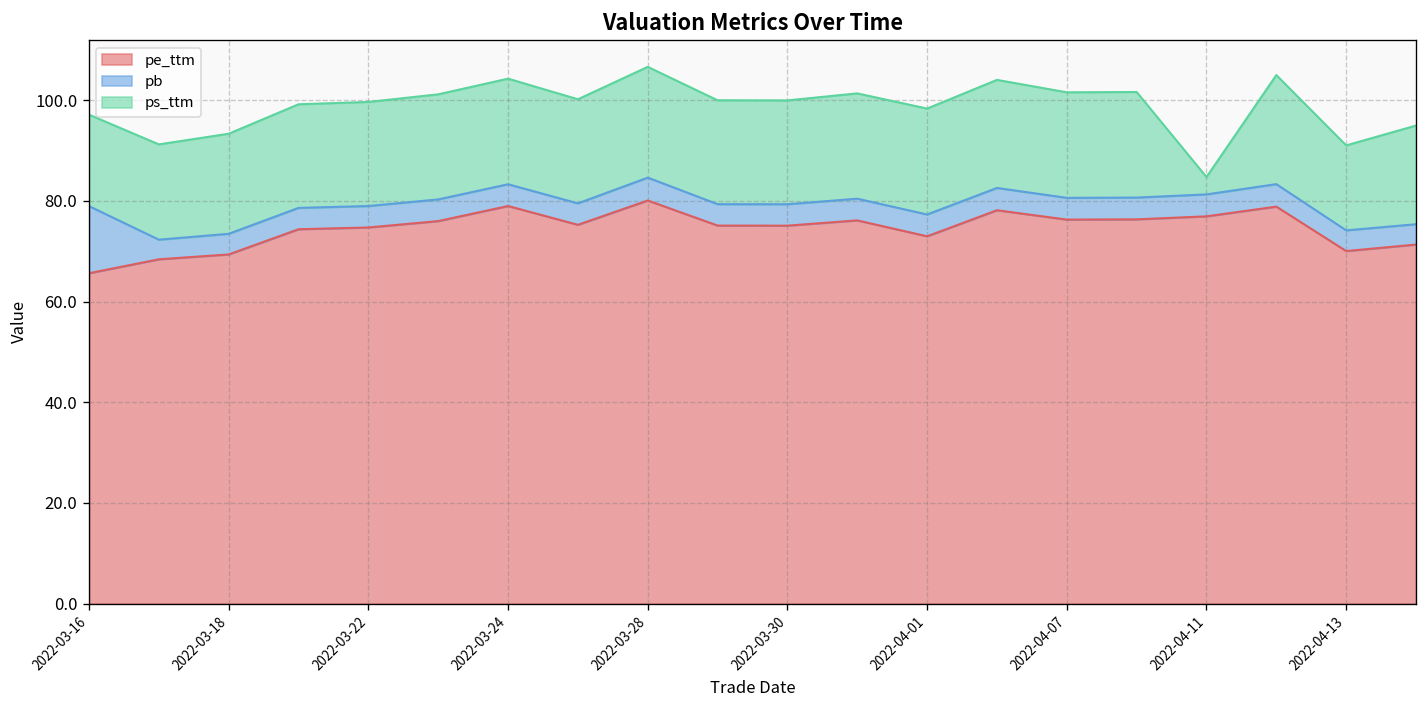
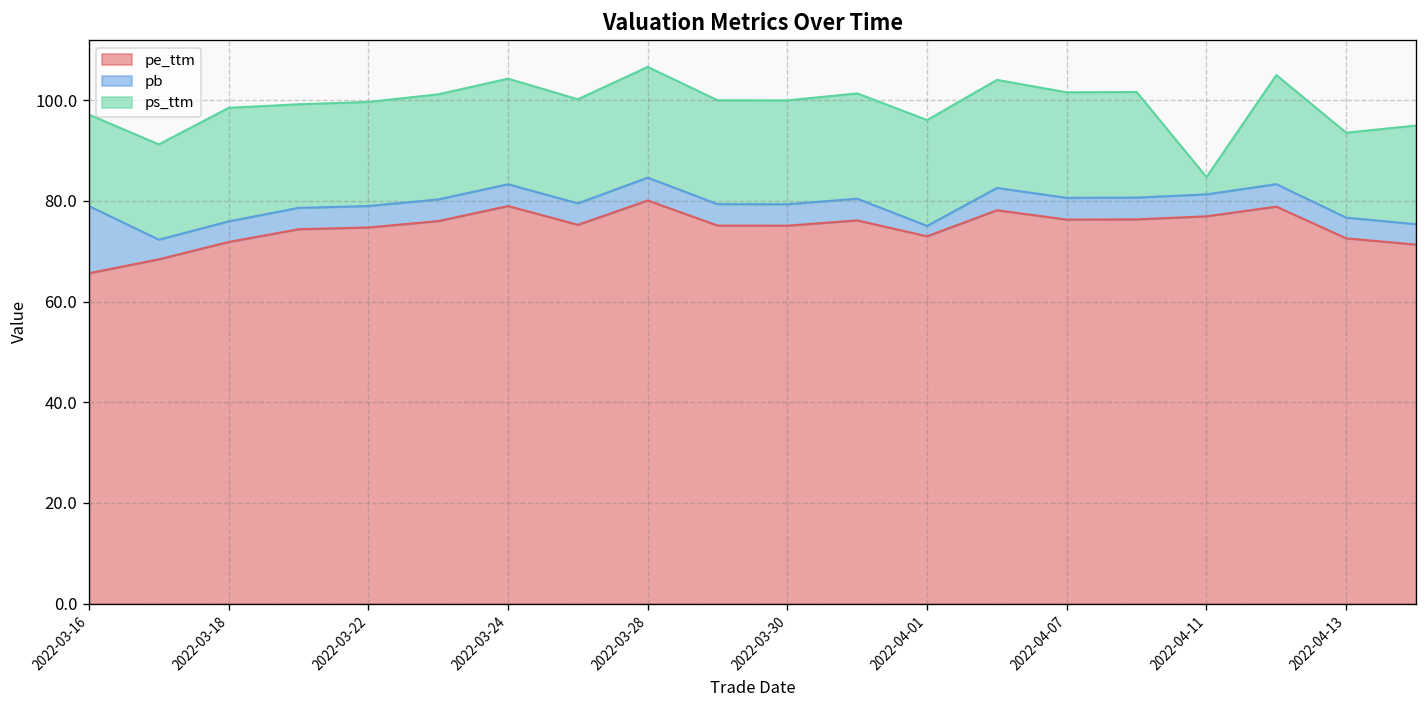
  {
    "pe_ttm": {
      "2022-03-16": 66,
-     "2022-03-18": 69,
+     "2022-03-18": 72,
      "2022-03-22": 75,
      "2022-03-24": 79,
      "2022-03-28": 80,
      "2022-03-30": 75,
      "2022-04-01": 73,
      "2022-04-07": 76,
      "2022-04-11": 77,
-     "2022-04-13": 70
+     "2022-04-13": 73
    },
    "pb": {
      "2022-03-16": 13,
      "2022-03-18": 4,
      "2022-03-22": 4,
      "2022-03-24": 4,
      "2022-03-28": 5,
      "2022-03-30": 4,
-     "2022-04-01": 4,
+     "2022-04-01": 2,
      "2022-04-07": 4,
      "2022-04-11": 4,
      "2022-04-13": 4
    },
    "ps_ttm": {
      "2022-03-16": 18,
-     "2022-03-18": 20,
+     "2022-03-18": 23,
      "2022-03-22": 21,
      "2022-03-24": 21,
      "2022-03-28": 22,
      "2022-03-30": 21,
      "2022-04-01": 21,
      "2022-04-07": 21,
      "2022-04-11": 3,
      "2022-04-13": 17
    }
  }
